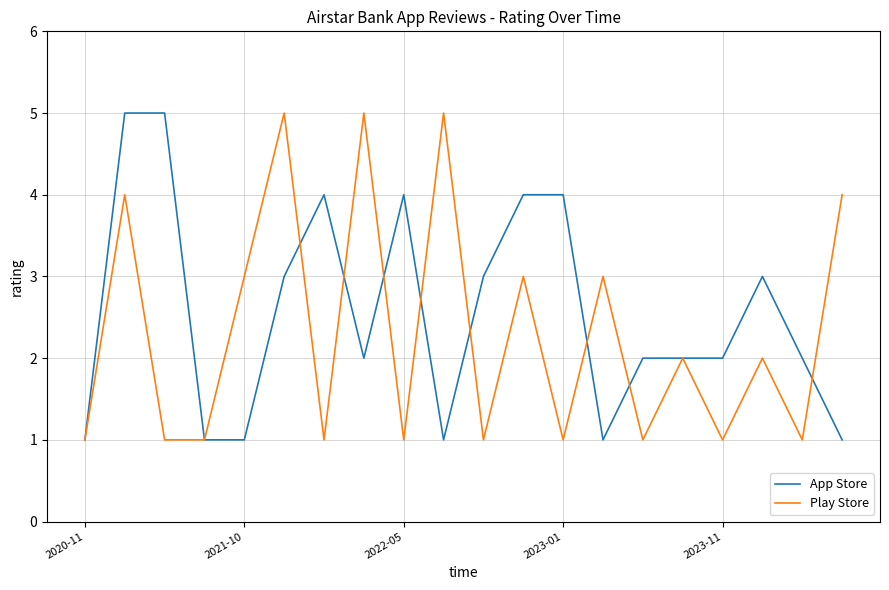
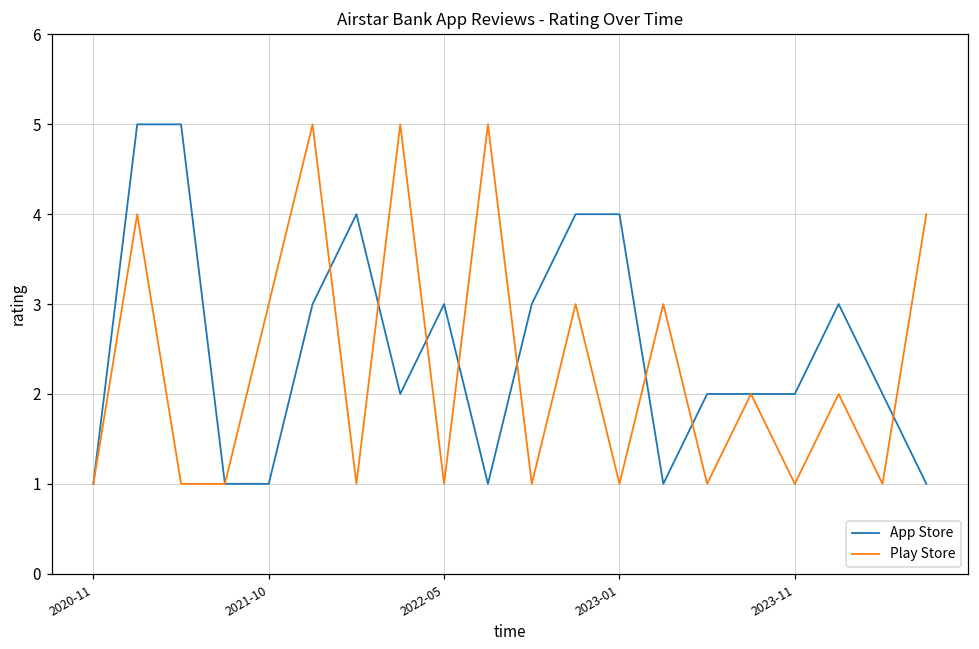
  {
    "App Store": {
      "2021-10": 1,
-     "2022-05": 4,
+     "2022-05": 3,
      "2023-01": 4,
      "2023-11": 2
    },
    "Play Store": {
      "2021-10": 3,
      "2022-05": 1,
      "2023-01": 1,
      "2023-11": 1
    }
  }
